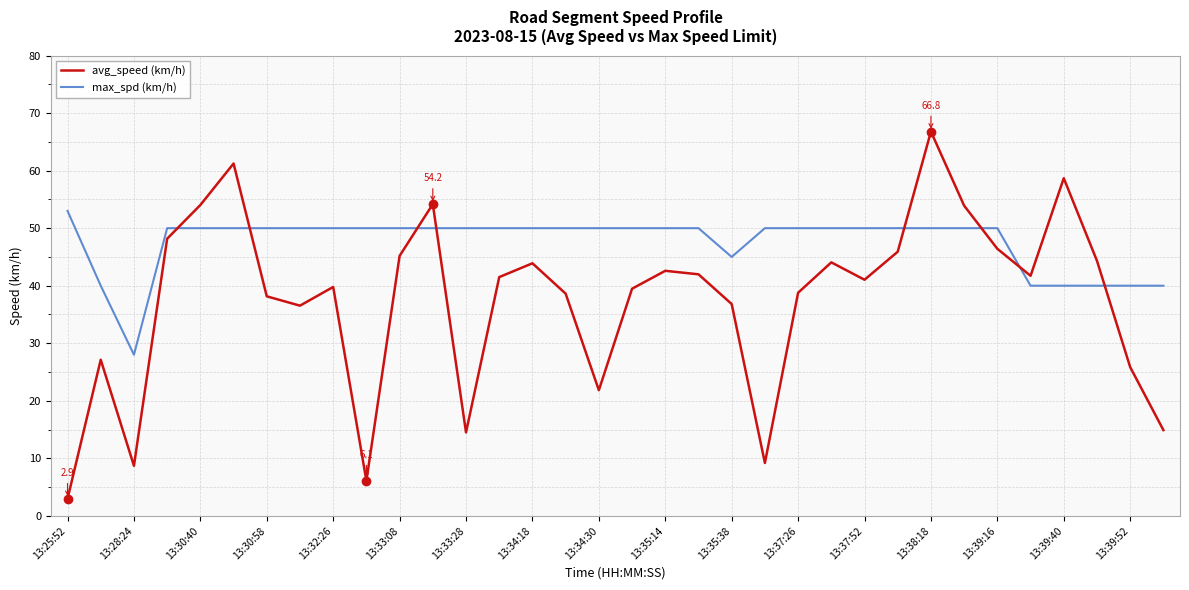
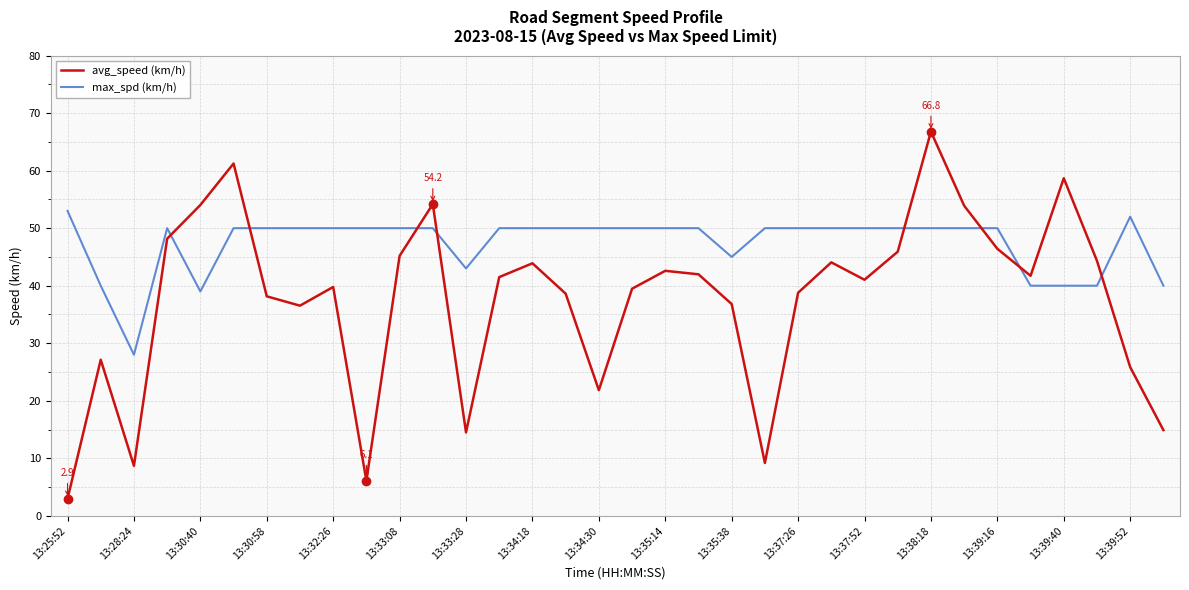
  {
    "max_spd (km/h)": {
      "13:25:52": 53,
      "13:28:24": 28,
-     "13:30:40": 50,
+     "13:30:40": 39,
      "13:30:58": 50,
      "13:32:26": 50,
      "13:33:08": 50,
-     "13:33:28": 50,
+     "13:33:28": 43,
      "13:34:18": 50,
      "13:34:30": 50,
      "13:35:14": 50,
      "13:35:38": 45,
      "13:37:26": 50,
      "13:37:52": 50,
      "13:38:18": 50,
      "13:39:16": 50,
      "13:39:40": 40,
-     "13:39:52": 40
+     "13:39:52": 52
    }
  }
